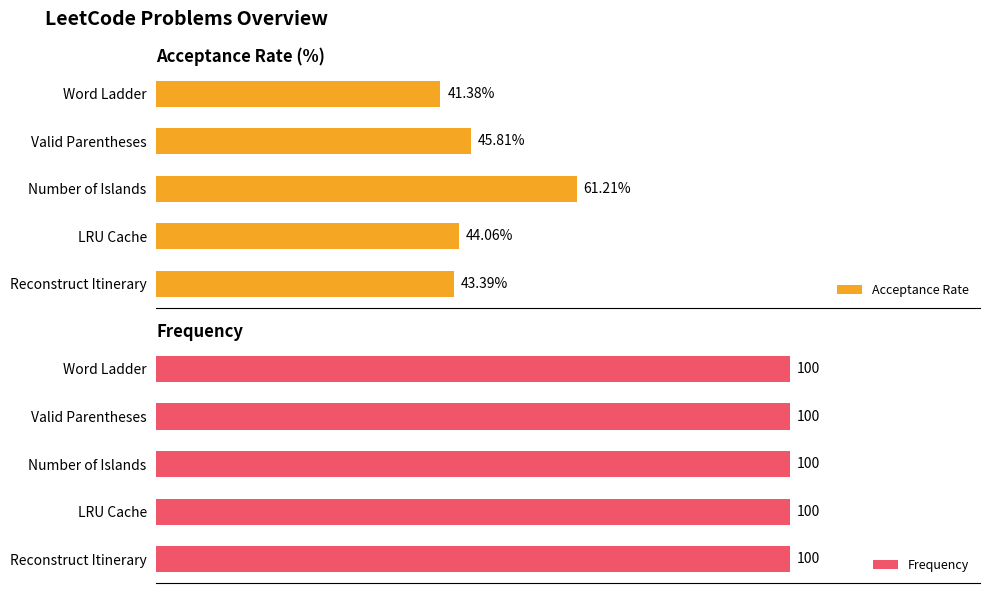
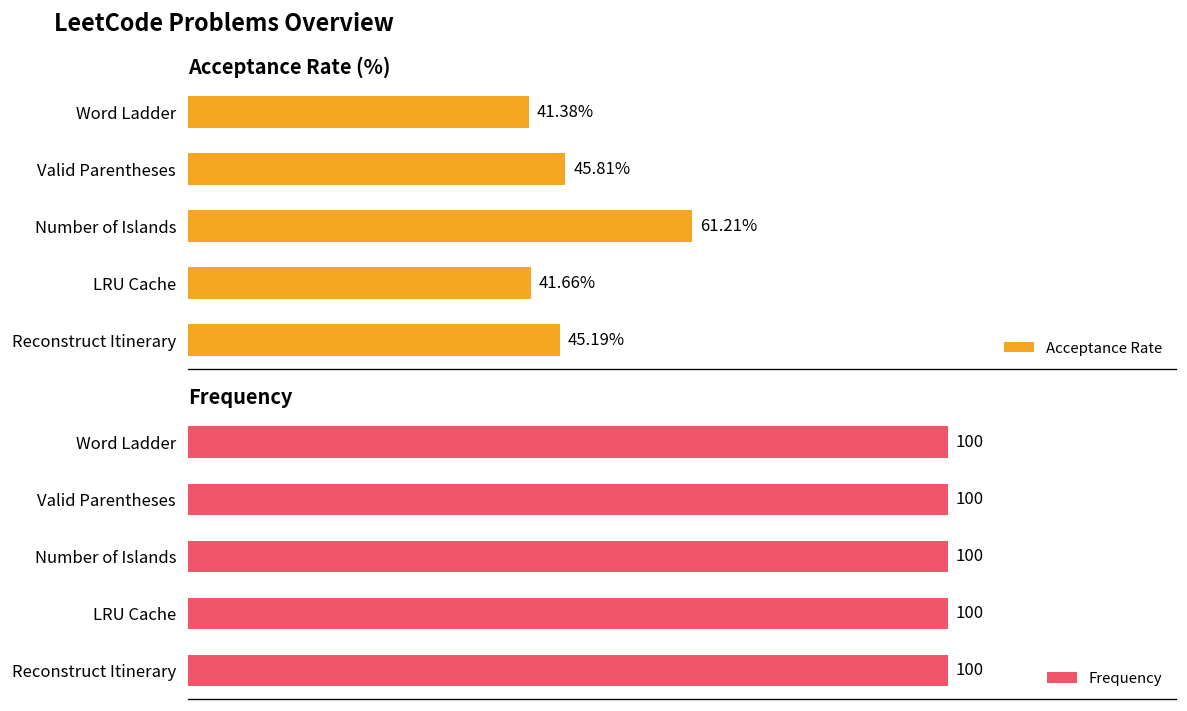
  {
    "Acceptance Rate (%)": {
      "Word Ladder": "41.38%",
      "Valid Parentheses": "45.81%",
      "Number of Islands": "61.21%",
-     "LRU Cache": "44.06%",
-     "Reconstruct Itinerary": "43.39%"
+     "LRU Cache": "41.66%",
+     "Reconstruct Itinerary": "45.19%"
    },
    "Frequency": {
      "Word Ladder": "100",
      "Valid Parentheses": "100",
      "Number of Islands": "100",
      "LRU Cache": "100",
      "Reconstruct Itinerary": "100"
    }
  }
